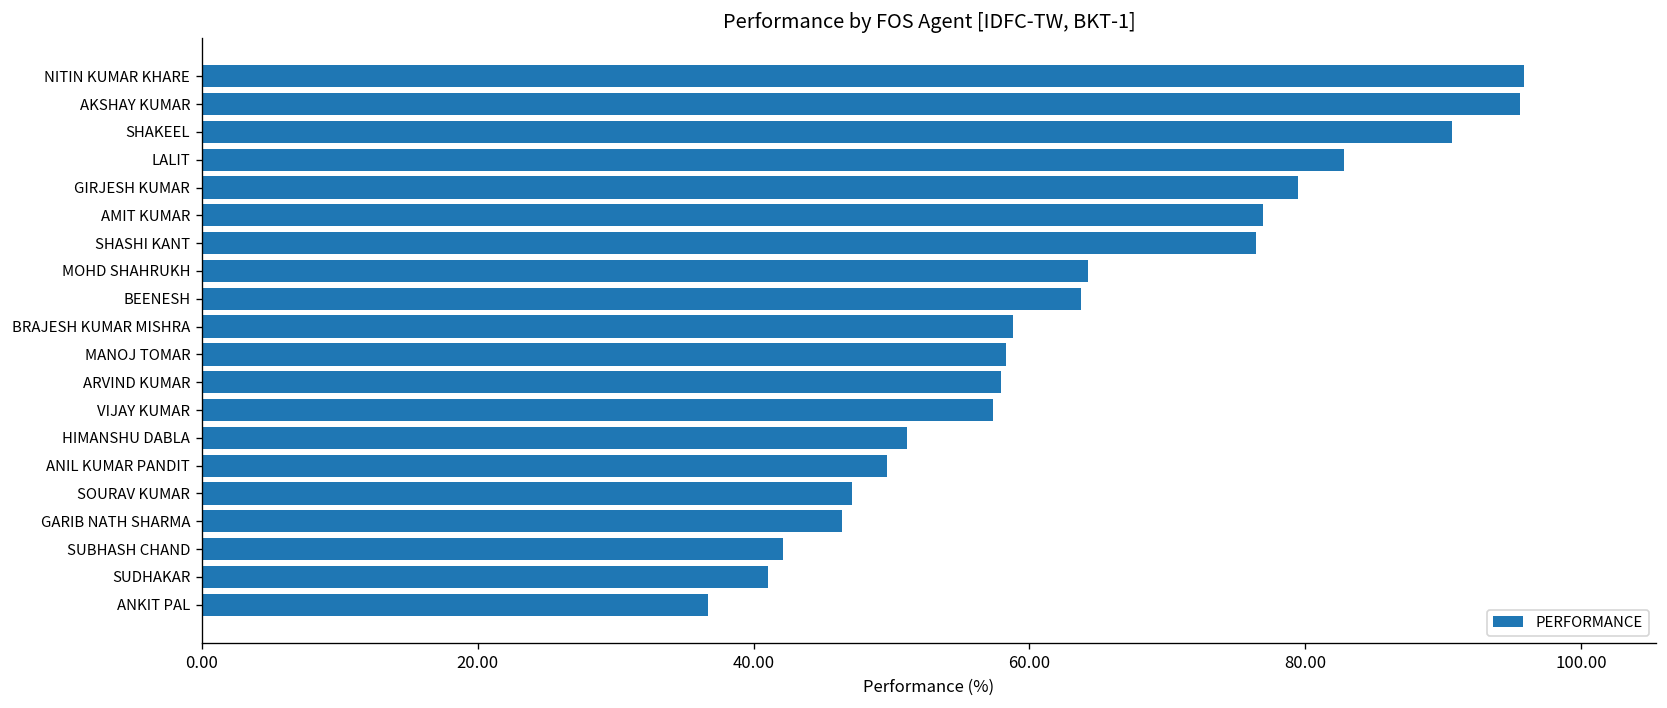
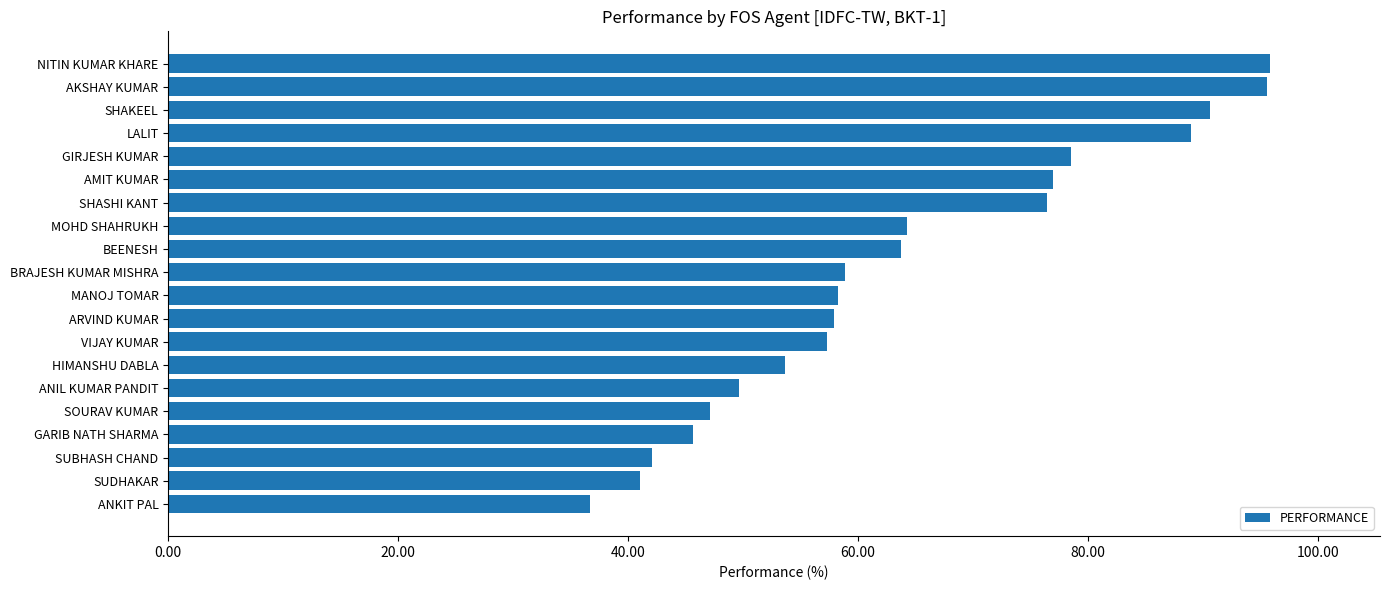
  {
    "NITIN KUMAR KHARE": 95.8,
    "AKSHAY KUMAR": 95.6,
    "SHAKEEL": 90.7,
-   "LALIT": 82.8,
-   "GIRJESH KUMAR": 79.5,
+   "LALIT": 89.0,
+   "GIRJESH KUMAR": 78.5,
    "AMIT KUMAR": 77.0,
    "SHASHI KANT": 76.4,
    "MOHD SHAHRUKH": 64.3,
    "BEENESH": 63.8,
    "BRAJESH KUMAR MISHRA": 58.8,
    "MANOJ TOMAR": 58.3,
    "ARVIND KUMAR": 57.9,
    "VIJAY KUMAR": 57.4,
-   "HIMANSHU DABLA": 51.1,
+   "HIMANSHU DABLA": 53.7,
    "ANIL KUMAR PANDIT": 49.7,
    "SOURAV KUMAR": 47.2,
-   "GARIB NATH SHARMA": 46.4,
+   "GARIB NATH SHARMA": 45.7,
    "SUBHASH CHAND": 42.1,
    "SUDHAKAR": 41.1,
    "ANKIT PAL": 36.7
  }
